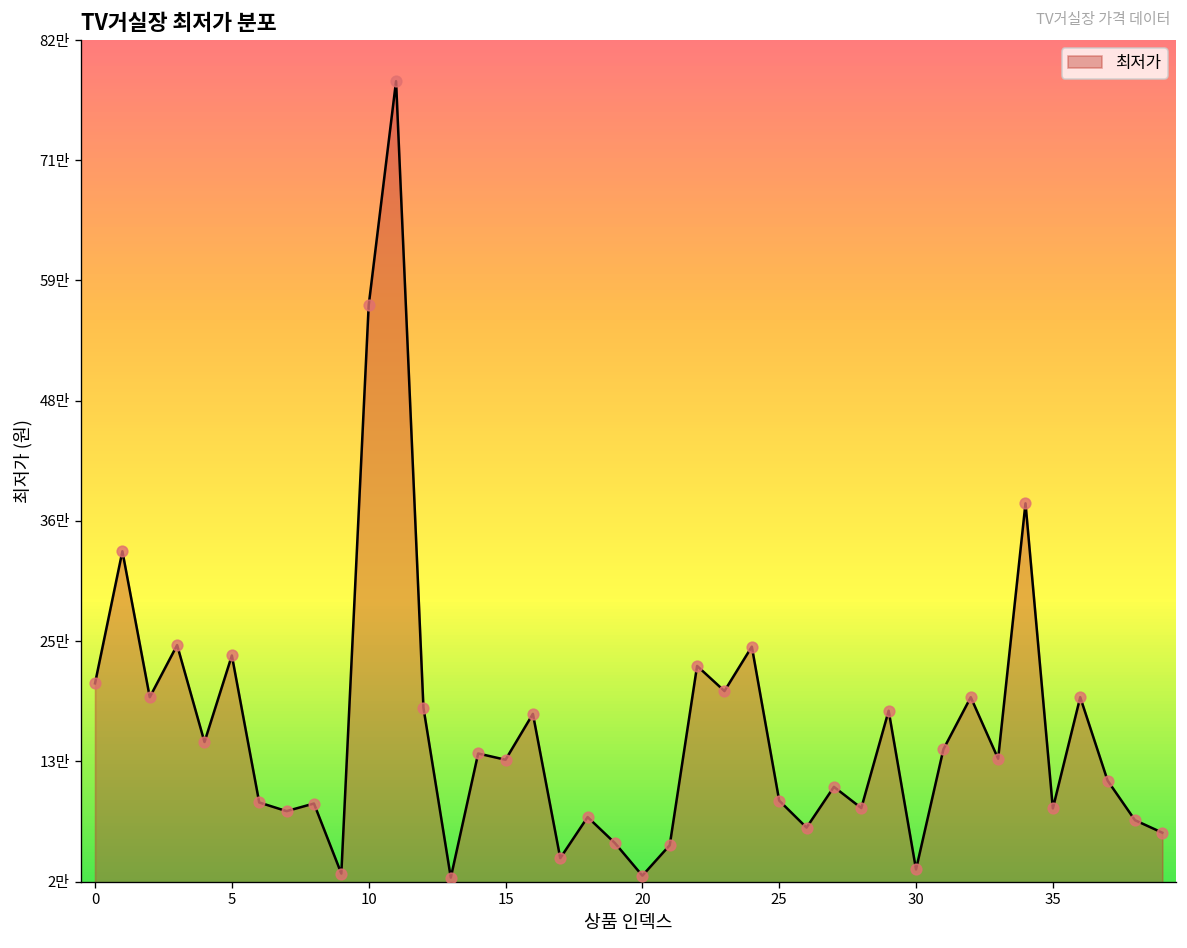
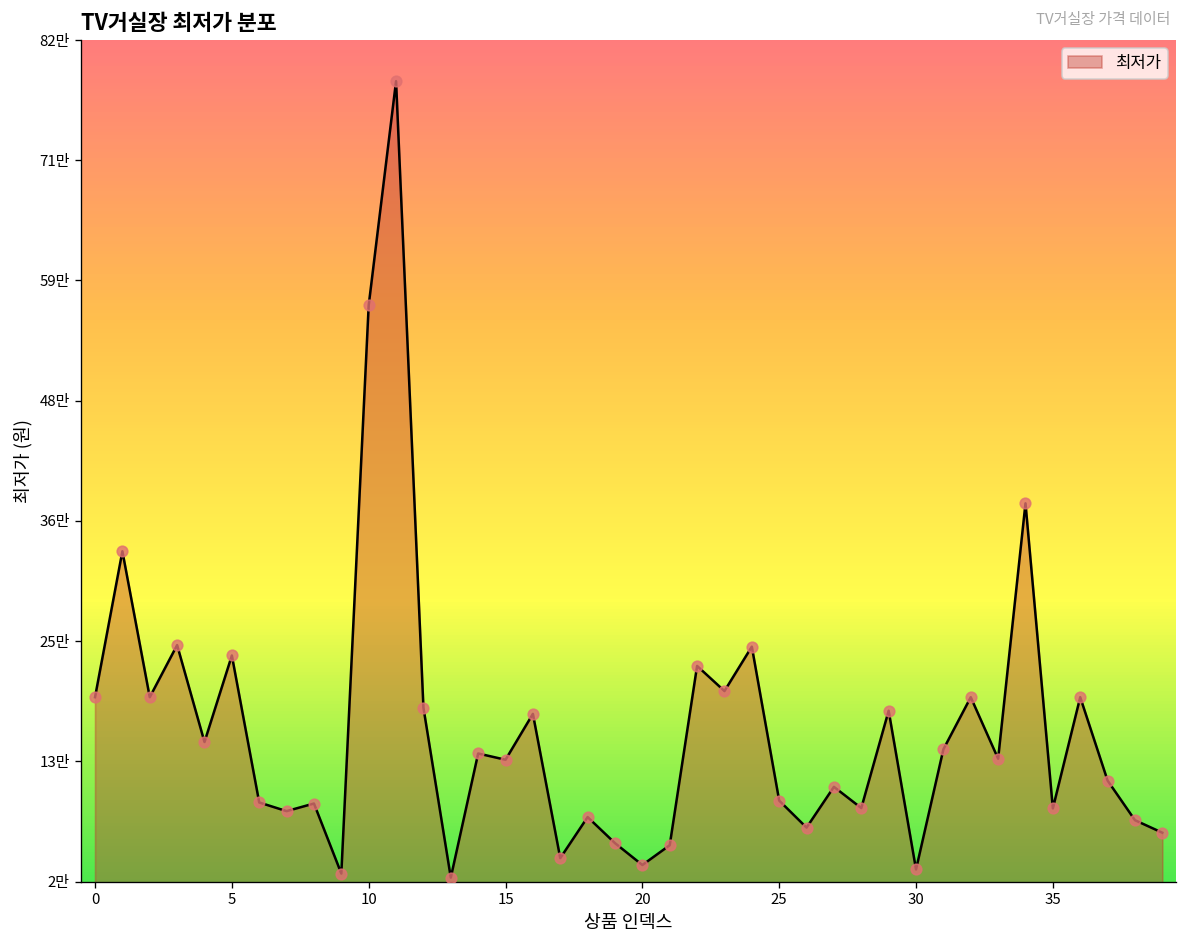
  {
-   "0": "21만",
+   "0": "20만",
    "5": "24만",
    "10": "57만",
    "15": "14만",
-   "20": "3만",
+   "20": "4만",
    "25": "10만",
    "30": "3만",
    "35": "9만"
  }
